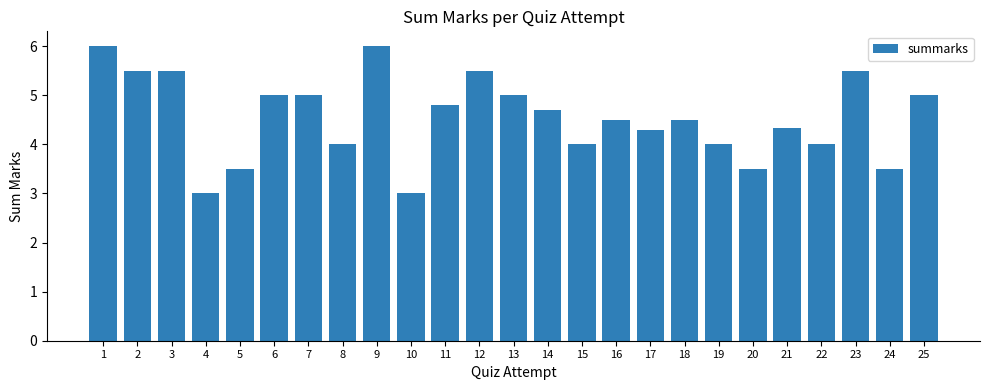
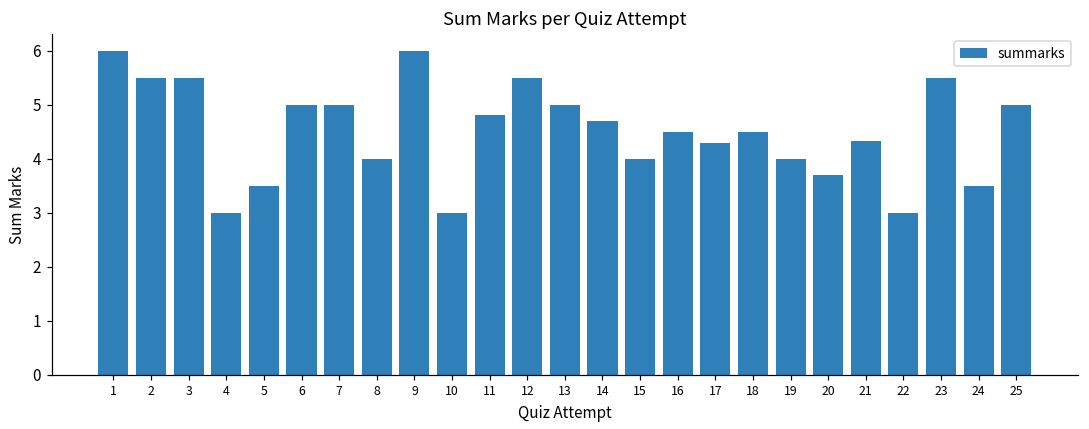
  {
    "1": 6.0,
    "2": 5.5,
    "3": 5.5,
    "4": 3.0,
    "5": 3.5,
    "6": 5.0,
    "7": 5.0,
    "8": 4.0,
    "9": 6.0,
    "10": 3.0,
    "11": 4.8,
    "12": 5.5,
    "13": 5.0,
    "14": 4.7,
    "15": 4.0,
    "16": 4.5,
    "17": 4.3,
    "18": 4.5,
    "19": 4.0,
-   "20": 3.5,
+   "20": 3.7,
    "21": 4.3,
-   "22": 4,
+   "22": 3,
    "23": 5.5,
    "24": 3.5,
    "25": 5.0
  }
